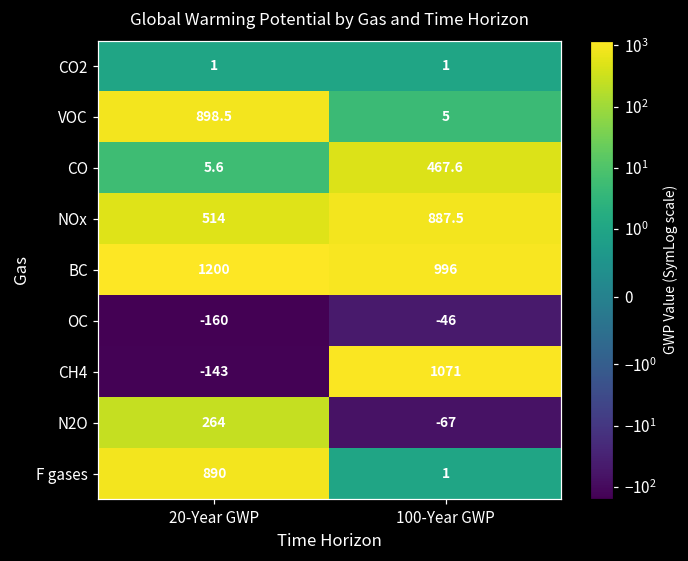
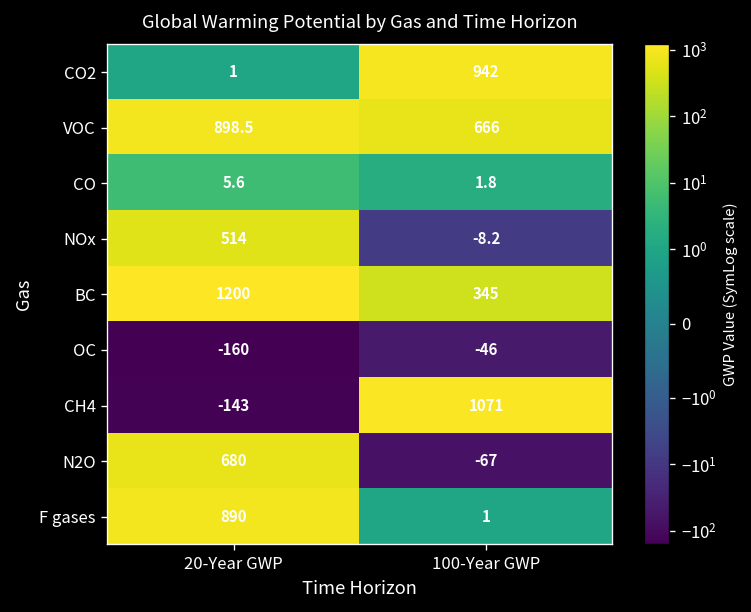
  {
    "CO2": {
      "20-Year GWP": 1,
-     "100-Year GWP": 1
+     "100-Year GWP": 942
    },
    "VOC": {
      "20-Year GWP": 898.5,
-     "100-Year GWP": 5
+     "100-Year GWP": 666
    },
    "CO": {
      "20-Year GWP": 5.6,
-     "100-Year GWP": 467.6
+     "100-Year GWP": 1.8
    },
    "NOx": {
      "20-Year GWP": 514,
-     "100-Year GWP": 887.5
+     "100-Year GWP": -8.2
    },
    "BC": {
      "20-Year GWP": 1200,
-     "100-Year GWP": 996
+     "100-Year GWP": 345
    },
    "OC": {
      "20-Year GWP": -160,
      "100-Year GWP": -46
    },
    "CH4": {
      "20-Year GWP": -143,
      "100-Year GWP": 1071
    },
    "N2O": {
-     "20-Year GWP": 264,
+     "20-Year GWP": 680,
      "100-Year GWP": -67
    },
    "F gases": {
      "20-Year GWP": 890,
      "100-Year GWP": 1
    }
  }
